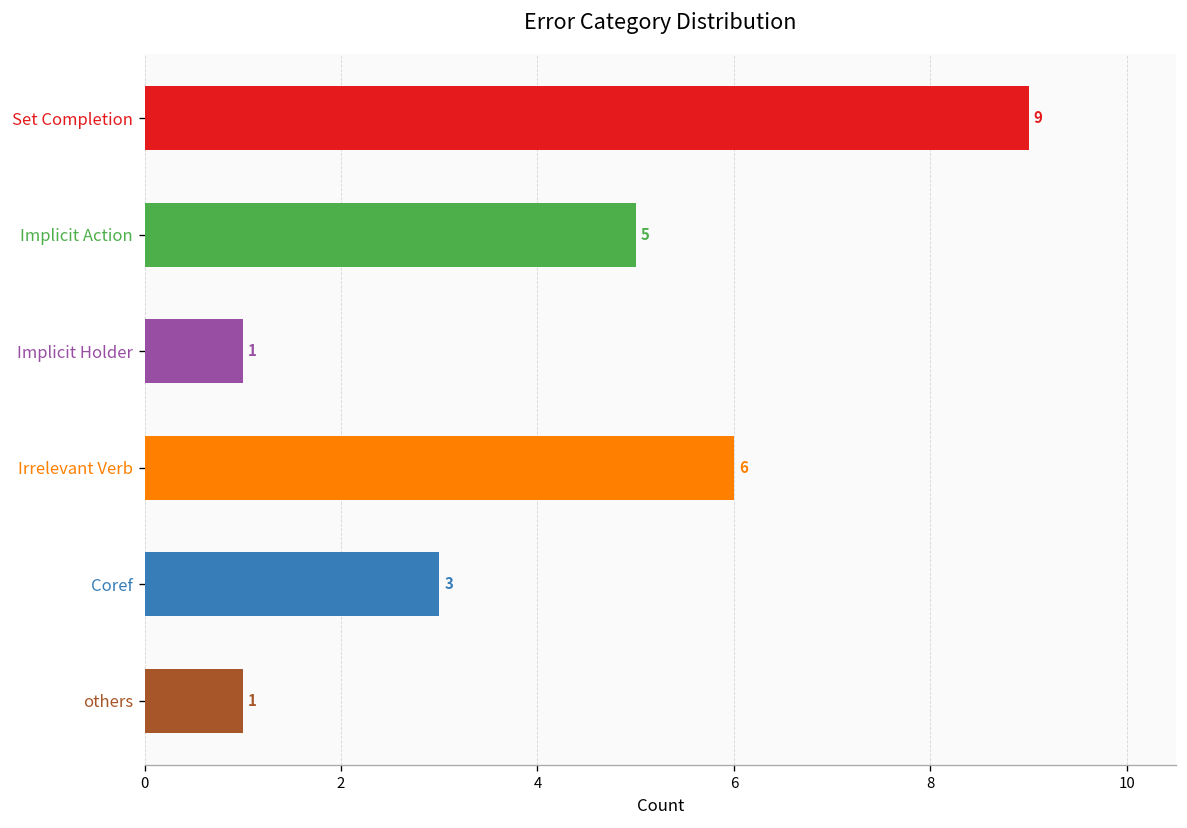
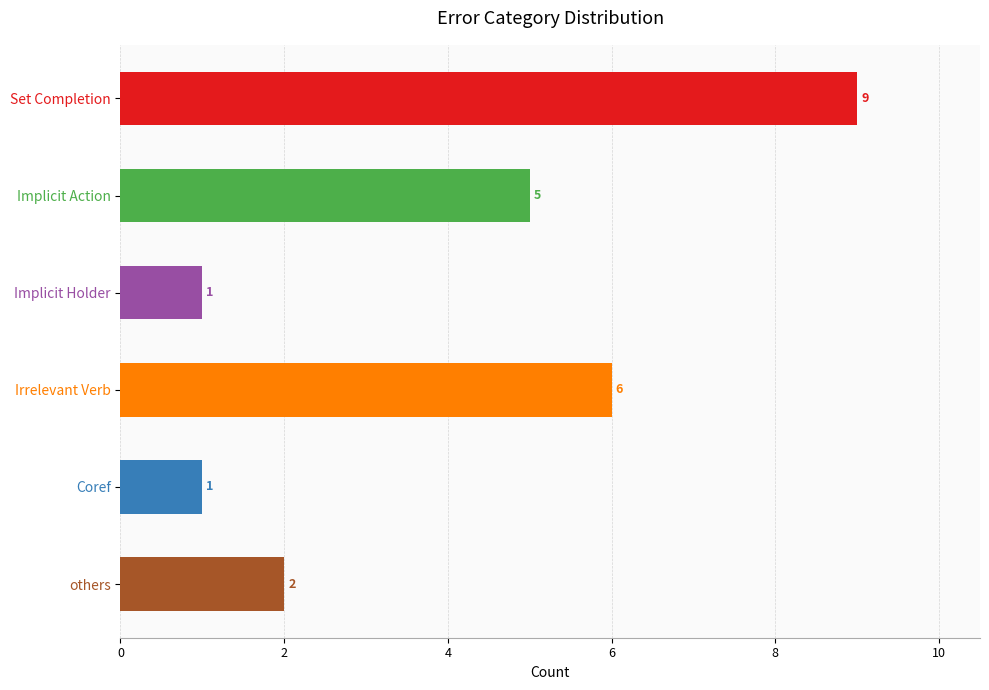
  {
    "Set Completion": 9,
    "Implicit Action": 5,
    "Implicit Holder": 1,
    "Irrelevant Verb": 6,
-   "Coref": 3,
-   "others": 1
+   "Coref": 1,
+   "others": 2
  }
